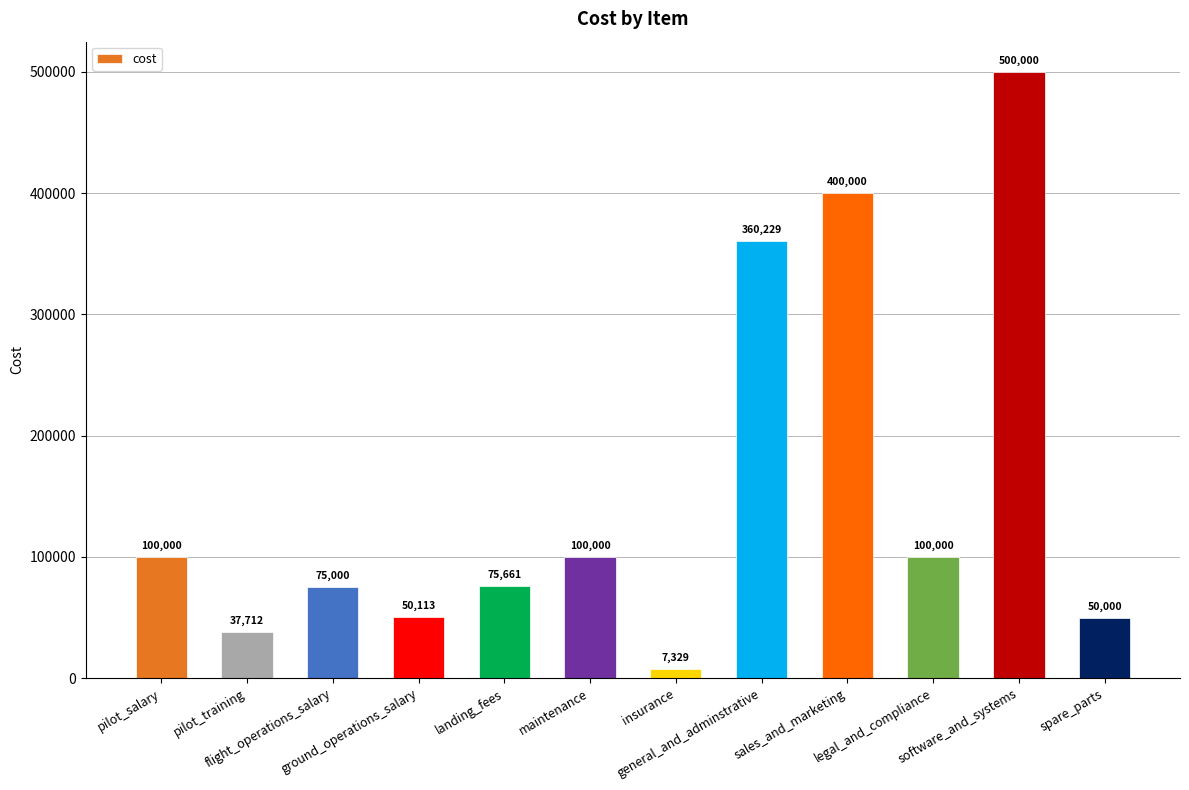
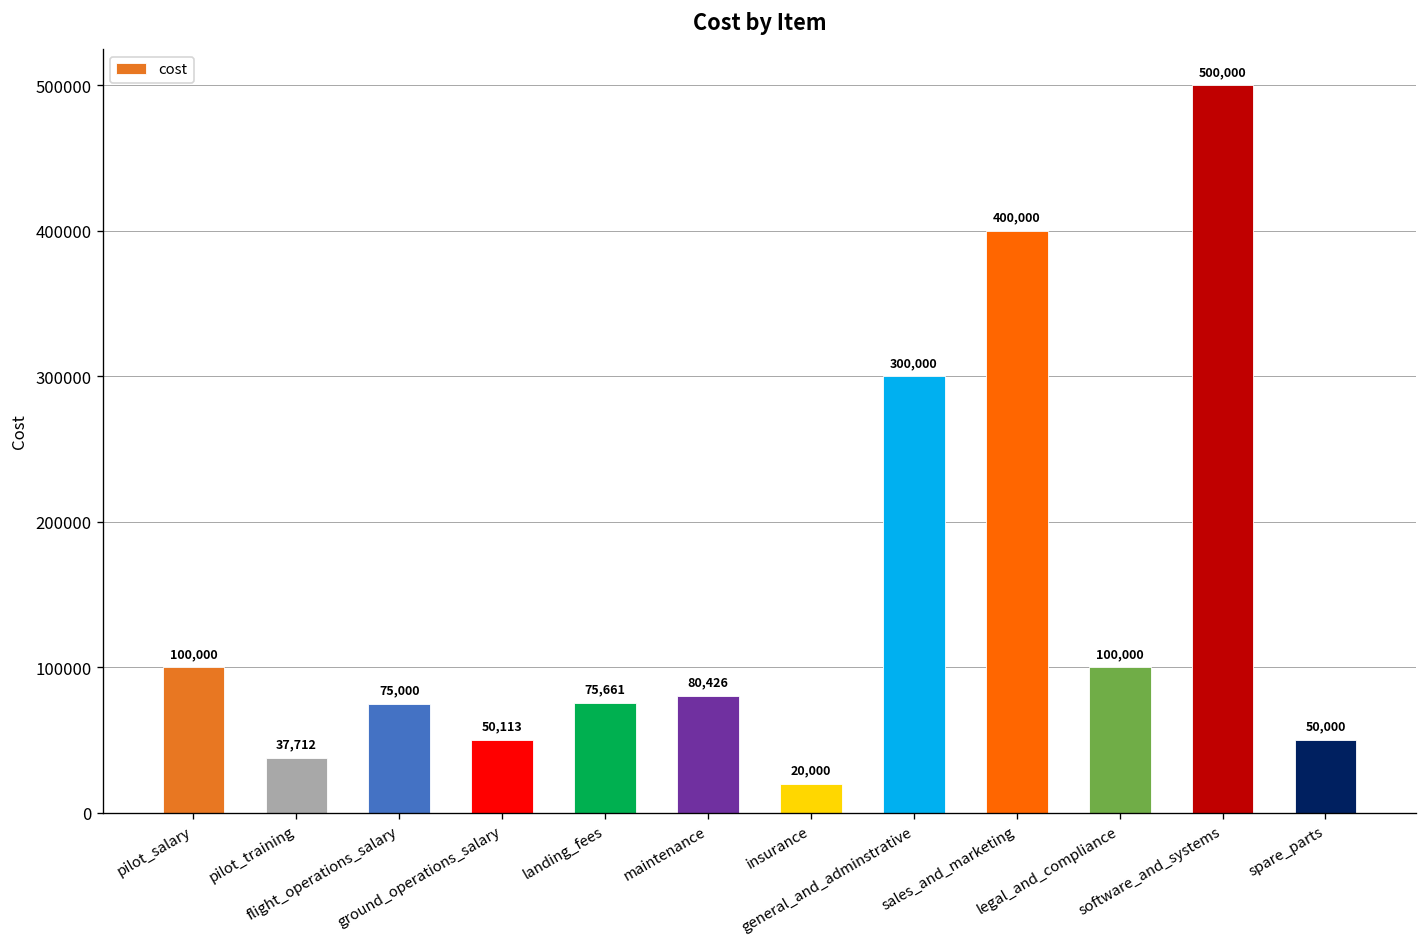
  {
    "pilot_salary": "100,000",
    "pilot_training": "37,712",
    "flight_operations_salary": "75,000",
    "ground_operations_salary": "50,113",
    "landing_fees": "75,661",
-   "maintenance": "100,000",
-   "insurance": "7,329",
-   "general_and_adminstrative": "360,229",
+   "maintenance": "80,426",
+   "insurance": "20,000",
+   "general_and_adminstrative": "300,000",
    "sales_and_marketing": "400,000",
    "legal_and_compliance": "100,000",
    "software_and_systems": "500,000",
    "spare_parts": "50,000"
  }
